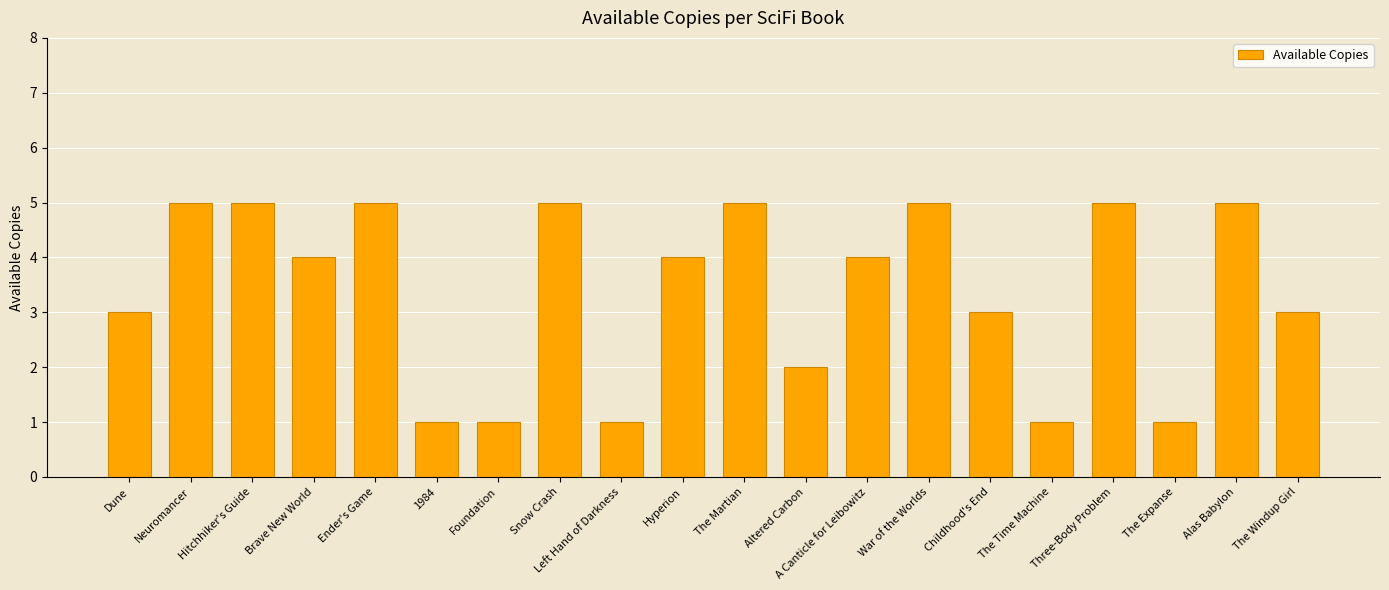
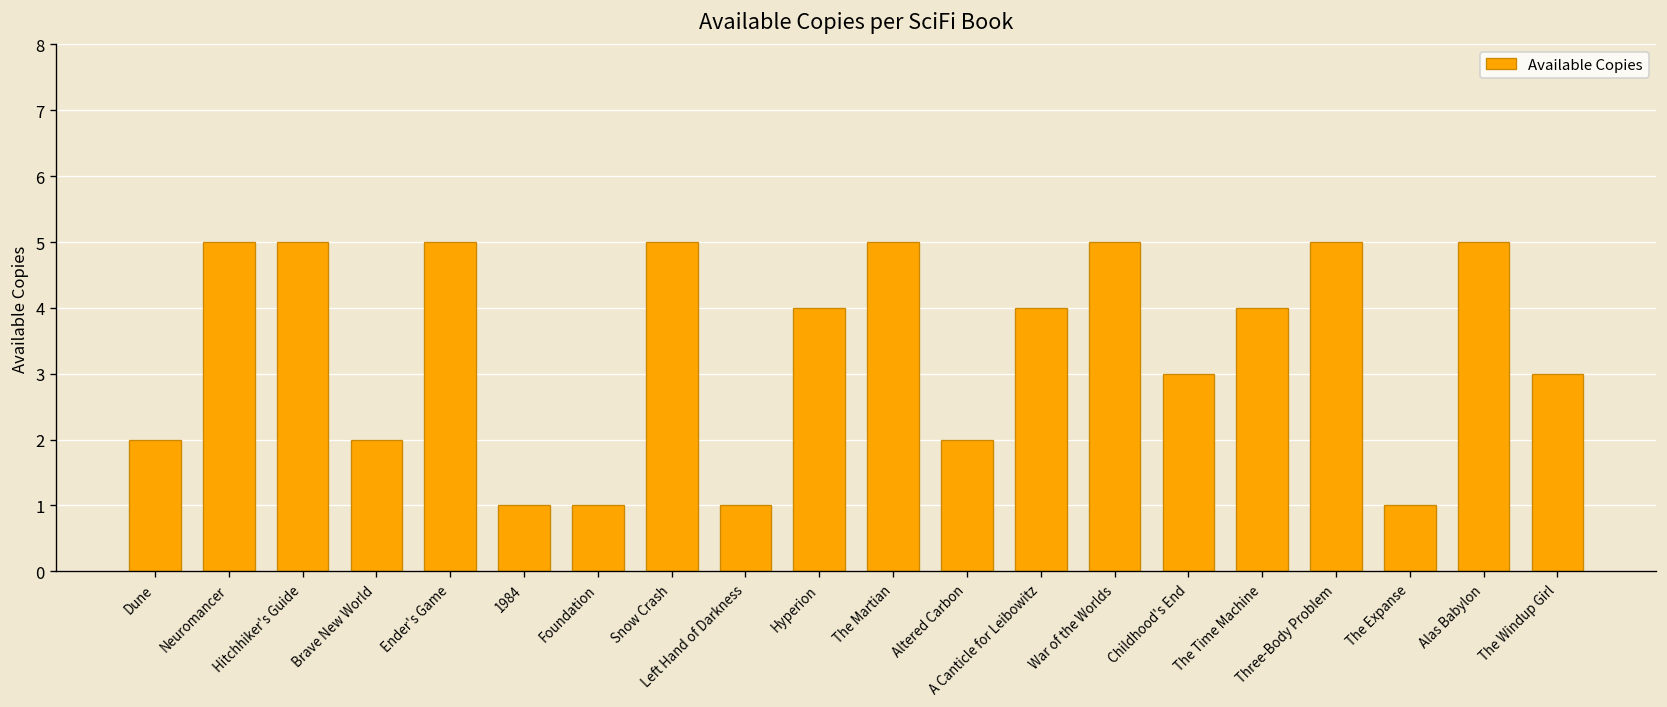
  {
-   "Dune": 3,
+   "Dune": 2,
    "Neuromancer": 5,
    "Hitchhiker's Guide": 5,
-   "Brave New World": 4,
+   "Brave New World": 2,
    "Ender's Game": 5,
    "1984": 1,
    "Foundation": 1,
    "Snow Crash": 5,
    "Left Hand of Darkness": 1,
    "Hyperion": 4,
    "The Martian": 5,
    "Altered Carbon": 2,
    "A Canticle for Leibowitz": 4,
    "War of the Worlds": 5,
    "Childhood's End": 3,
-   "The Time Machine": 1,
+   "The Time Machine": 4,
    "Three-Body Problem": 5,
    "The Expanse": 1,
    "Alas Babylon": 5,
    "The Windup Girl": 3
  }
